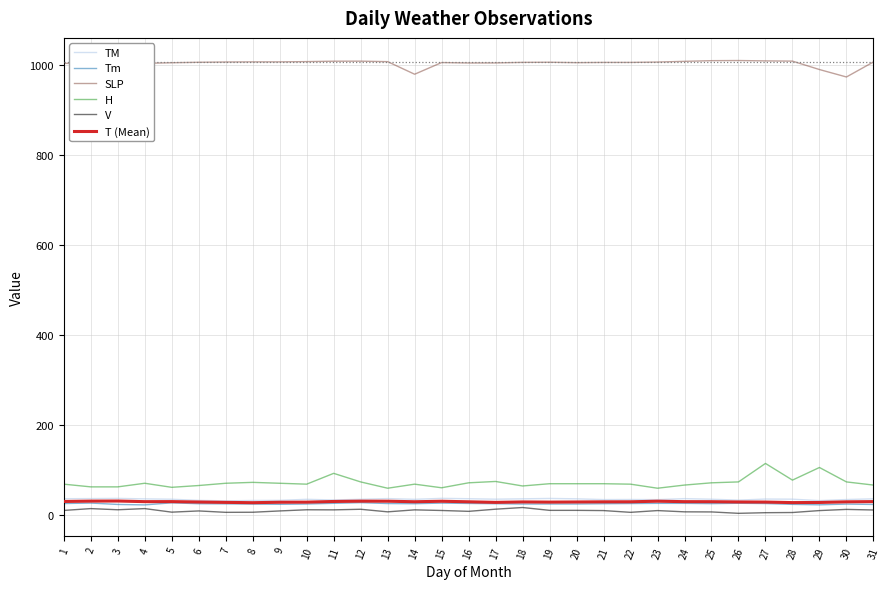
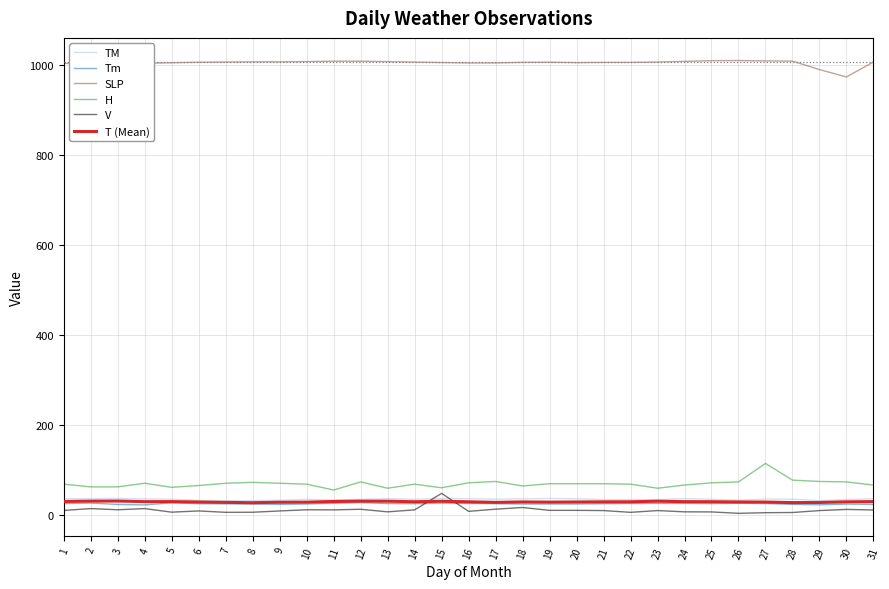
  {
    "TM": {
      "1": 40,
      "3": 40,
      "4": 40,
      "10": 40,
      "13": 40,
      "15": 40,
      "16": 40,
      "17": 40,
      "18": 40,
      "19": 40,
      "20": 40,
      "24": 40,
      "27": 40,
      "28": 40,
      "31": 40
    },
    "Tm": {
      "3": 20,
      "4": 20,
      "31": 20
    },
    "SLP": {
      "1": 1000,
      "5": 1000,
      "6": 1010,
      "7": 1010,
      "8": 1010,
      "9": 1010,
      "10": 1010,
      "11": 1010,
      "12": 1010,
      "13": 1010,
-     "14": 980,
+     "14": 1010,
      "15": 1000,
      "16": 1000,
      "17": 1000,
      "18": 1000,
      "19": 1010,
      "20": 1000,
      "21": 1000,
      "22": 1000,
      "23": 1010,
      "24": 1010,
      "25": 1010,
      "26": 1010,
      "27": 1010,
      "28": 1010,
      "29": 990,
      "30": 970,
      "31": 1010
    },
    "H": {
      "1": 70,
      "2": 60,
      "3": 60,
      "4": 70,
      "5": 60,
      "6": 70,
      "7": 70,
      "8": 70,
      "9": 70,
      "10": 70,
-     "11": 90,
+     "11": 60,
      "12": 70,
      "13": 60,
      "14": 70,
      "15": 60,
      "16": 70,
      "17": 80,
      "18": 70,
      "19": 70,
      "20": 70,
      "21": 70,
      "22": 70,
      "23": 60,
      "24": 70,
      "25": 70,
      "26": 70,
      "27": 120,
      "28": 80,
-     "29": 110,
+     "29": 80,
      "30": 70,
      "31": 70
    },
    "V": {
      "1": 10,
      "2": 10,
      "3": 10,
      "4": 10,
      "5": 10,
      "6": 10,
      "7": 10,
      "8": 10,
      "9": 10,
      "10": 10,
      "11": 10,
      "12": 10,
      "13": 10,
      "14": 10,
-     "15": 10,
+     "15": 50,
      "16": 10,
      "17": 10,
      "18": 20,
      "19": 10,
      "20": 10,
      "21": 10,
      "22": 10,
      "23": 10,
      "24": 10,
      "25": 10,
      "26": 0,
      "27": 10,
      "28": 10,
      "29": 10,
      "30": 10,
      "31": 10
    },
    "T (Mean)": {
      "3": 30,
      "4": 30,
      "31": 30
    }
  }
